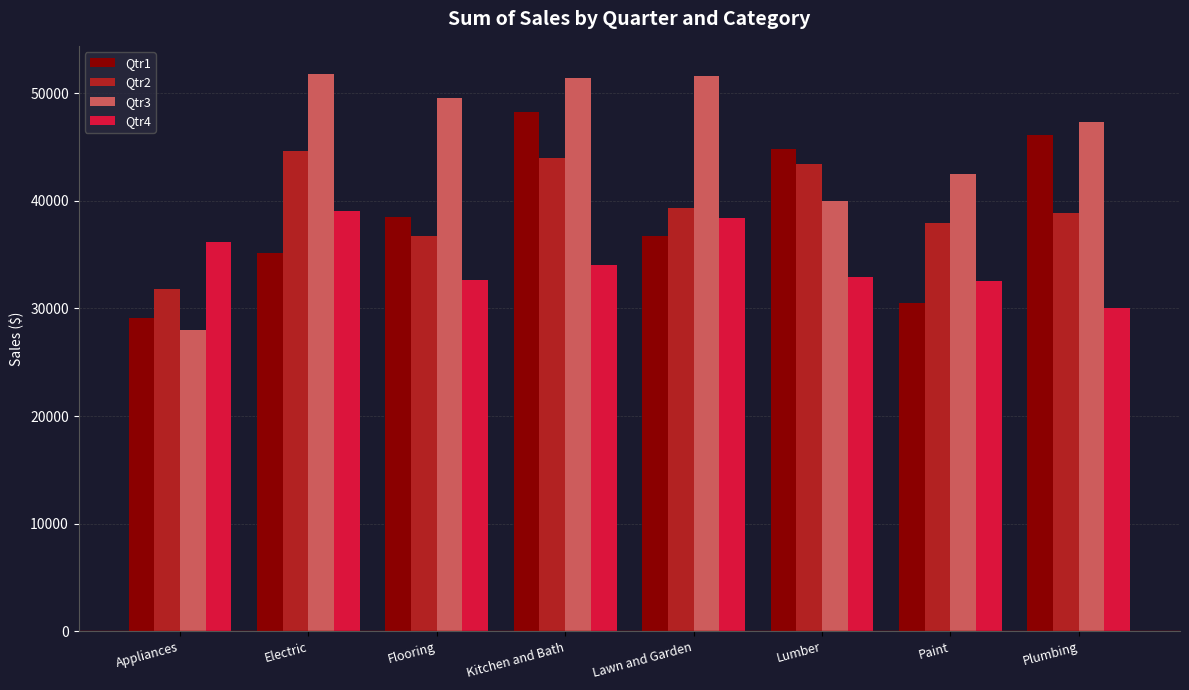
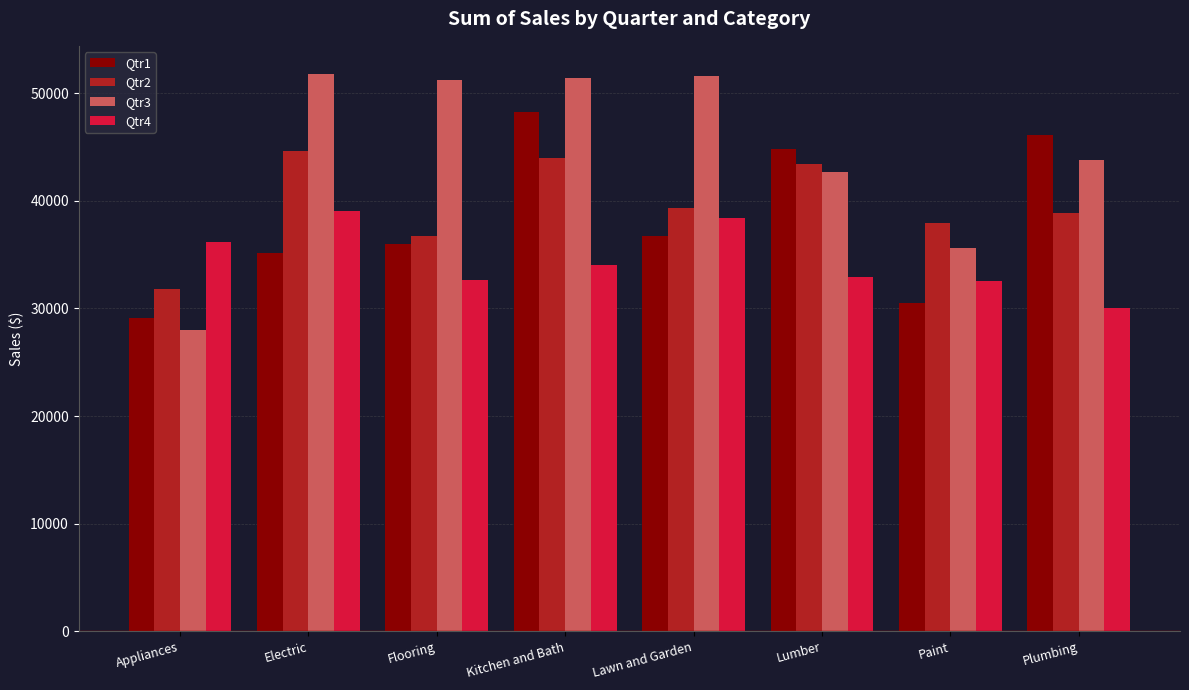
  {
    "Qtr1": {
      "Appliances": 29100,
      "Electric": 35100,
-     "Flooring": 38500,
+     "Flooring": 36000,
      "Kitchen and Bath": 48300,
      "Lawn and Garden": 36700,
      "Lumber": 44800,
      "Paint": 30500,
      "Plumbing": 46100
    },
    "Qtr3": {
      "Appliances": 28000,
      "Electric": 51800,
-     "Flooring": 49500,
+     "Flooring": 51300,
      "Kitchen and Bath": 51400,
      "Lawn and Garden": 51600,
-     "Lumber": 40000,
-     "Paint": 42500,
-     "Plumbing": 47300
+     "Lumber": 42700,
+     "Paint": 35600,
+     "Plumbing": 43800
    }
  }
